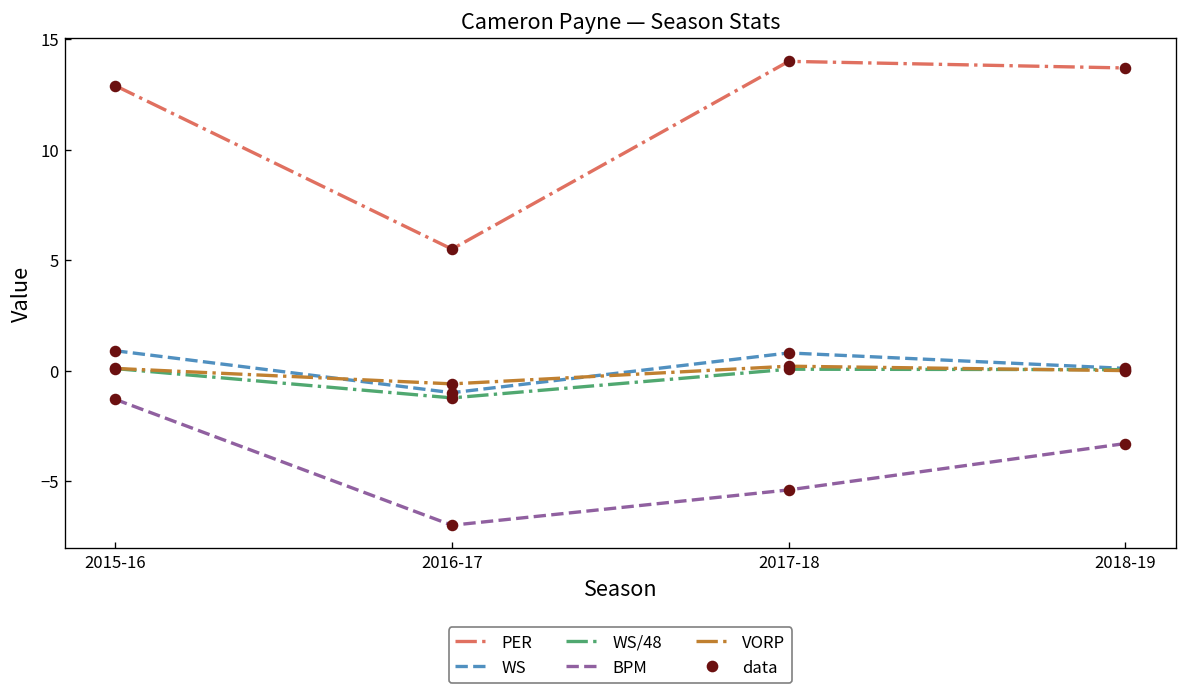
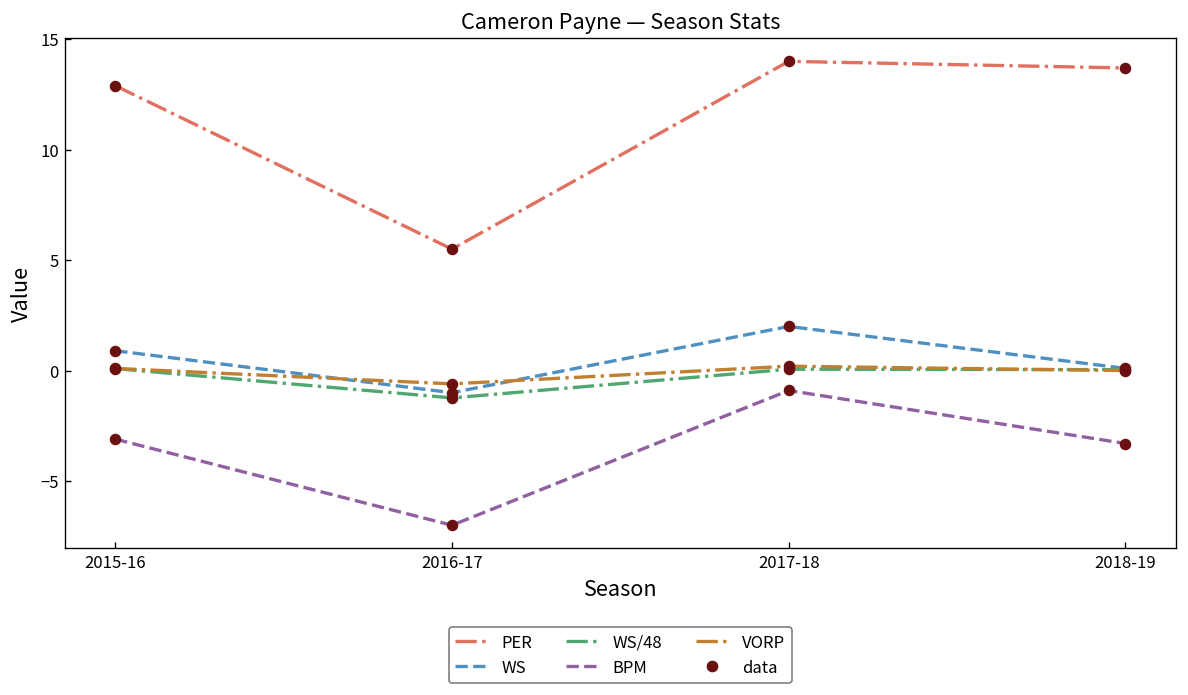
  {
    "WS": {
      "2015-16": 0.9,
      "2016-17": -1.0,
-     "2017-18": 0.8
+     "2017-18": 2.0
    },
    "WS/48": {
      "2016-17": -1.2
    },
    "BPM": {
-     "2015-16": -1.3,
+     "2015-16": -3.1,
      "2016-17": -7.0,
-     "2017-18": -5.4,
+     "2017-18": -0.9,
      "2018-19": -3.3
    }
  }
